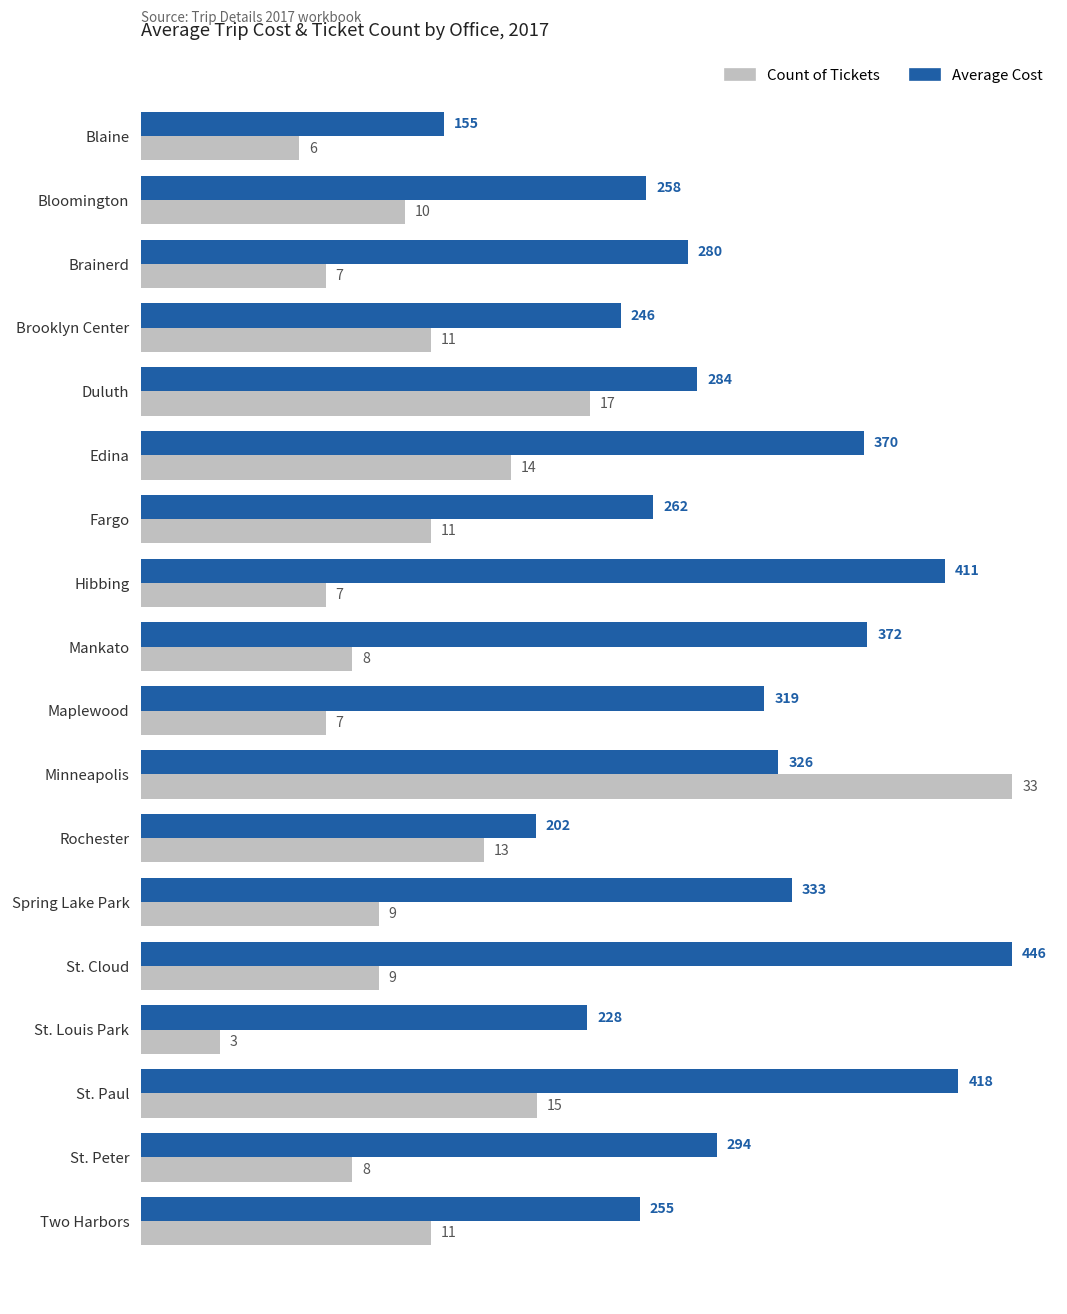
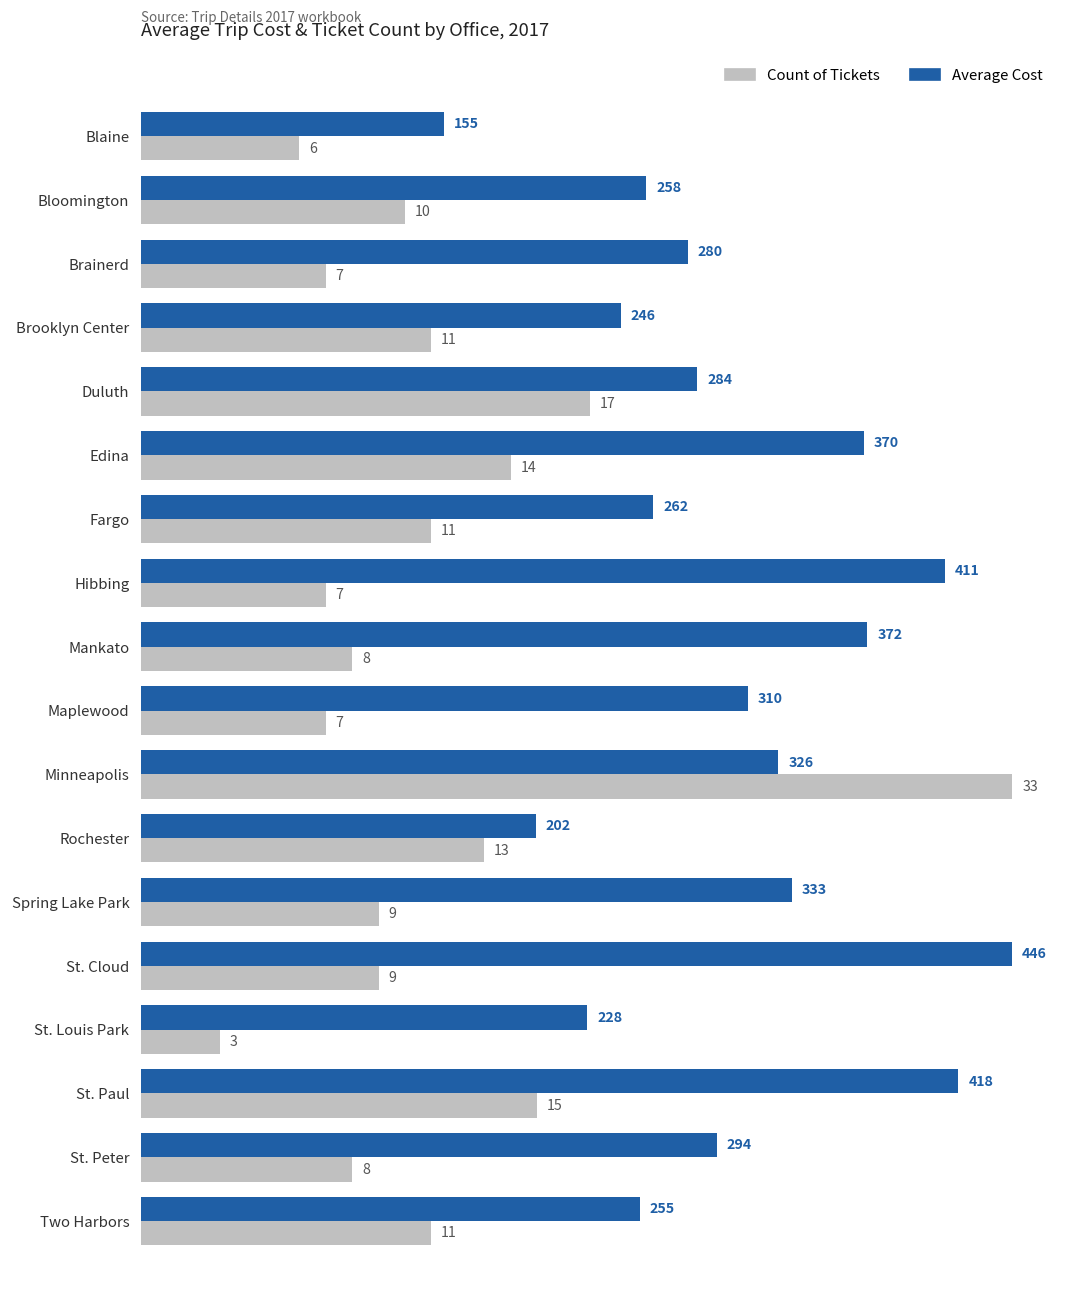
  {
    "Average Cost": {
      "Blaine": 155,
      "Bloomington": 258,
      "Brainerd": 280,
      "Brooklyn Center": 246,
      "Duluth": 284,
      "Edina": 370,
      "Fargo": 262,
      "Hibbing": 411,
      "Mankato": 372,
-     "Maplewood": 319,
+     "Maplewood": 310,
      "Minneapolis": 326,
      "Rochester": 202,
      "Spring Lake Park": 333,
      "St. Cloud": 446,
      "St. Louis Park": 228,
      "St. Paul": 418,
      "St. Peter": 294,
      "Two Harbors": 255
    }
  }
